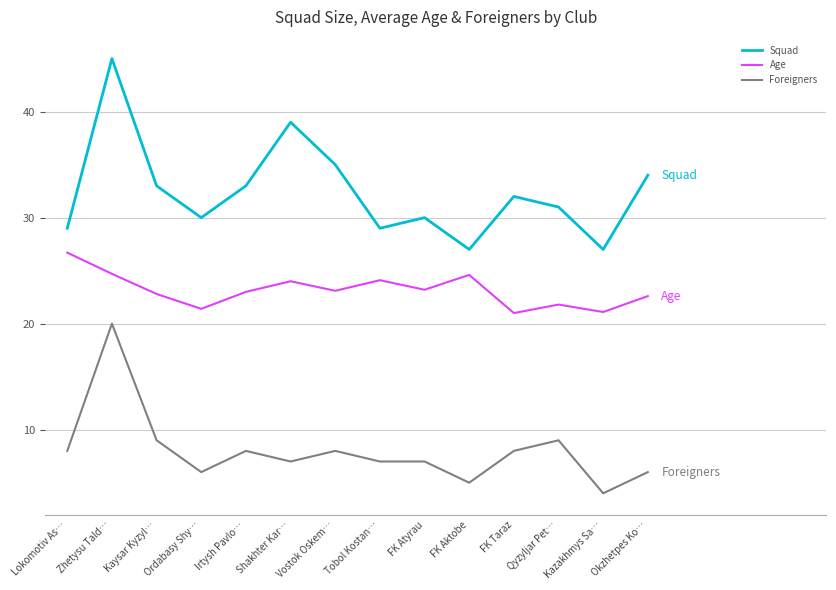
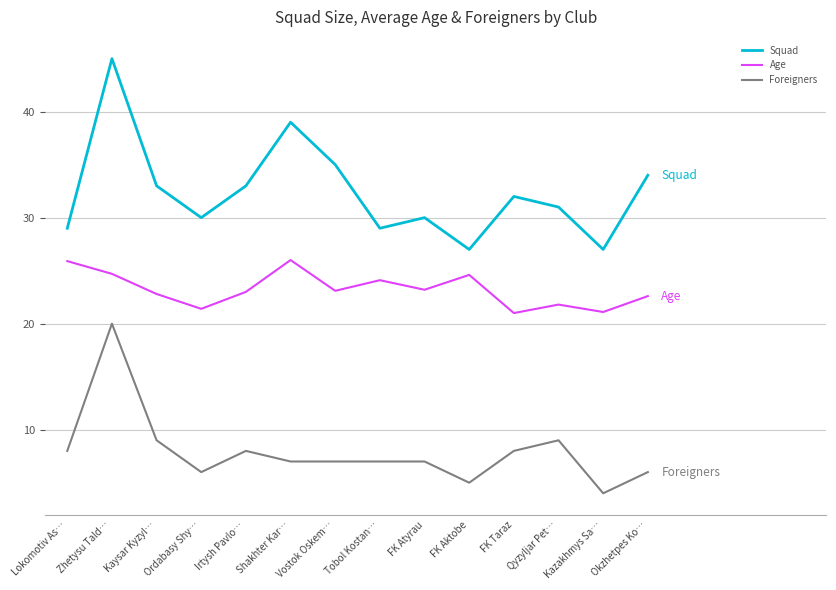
  {
    "Squad": {
      "Lokomotiv As…": 29.0,
      "Zhetysu Tald…": 45.0,
      "Kaysar Kyzyl…": 33.0,
      "Ordabasy Shy…": 30.0,
      "Irtysh Pavlo…": 33.0,
      "Shakhter Kar…": 39.0,
      "Vostok Oskem…": 35.0,
      "Tobol Kostan…": 29.0,
      "FK Atyrau": 30.0,
      "FK Aktobe": 27.0,
      "FK Taraz": 32.0,
      "Qyzyljar Pet…": 31.0,
      "Kazakhmys Sa…": 27.0,
      "Okzhetpes Ko…": 34.0
    },
    "Age": {
-     "Lokomotiv As…": 26.7,
+     "Lokomotiv As…": 25.9,
      "Zhetysu Tald…": 24.7,
      "Kaysar Kyzyl…": 22.8,
      "Ordabasy Shy…": 21.4,
      "Irtysh Pavlo…": 23.0,
-     "Shakhter Kar…": 24,
+     "Shakhter Kar…": 26,
      "Vostok Oskem…": 23.1,
      "Tobol Kostan…": 24.1,
      "FK Atyrau": 23.2,
      "FK Aktobe": 24.6,
      "FK Taraz": 21.0,
      "Qyzyljar Pet…": 21.8,
      "Kazakhmys Sa…": 21.1,
      "Okzhetpes Ko…": 22.6
    },
    "Foreigners": {
      "Lokomotiv As…": 8,
      "Zhetysu Tald…": 20,
      "Kaysar Kyzyl…": 9,
      "Ordabasy Shy…": 6,
      "Irtysh Pavlo…": 8,
      "Shakhter Kar…": 7,
-     "Vostok Oskem…": 8,
+     "Vostok Oskem…": 7,
      "Tobol Kostan…": 7,
      "FK Atyrau": 7,
      "FK Aktobe": 5,
      "FK Taraz": 8,
      "Qyzyljar Pet…": 9,
      "Kazakhmys Sa…": 4,
      "Okzhetpes Ko…": 6
    }
  }
